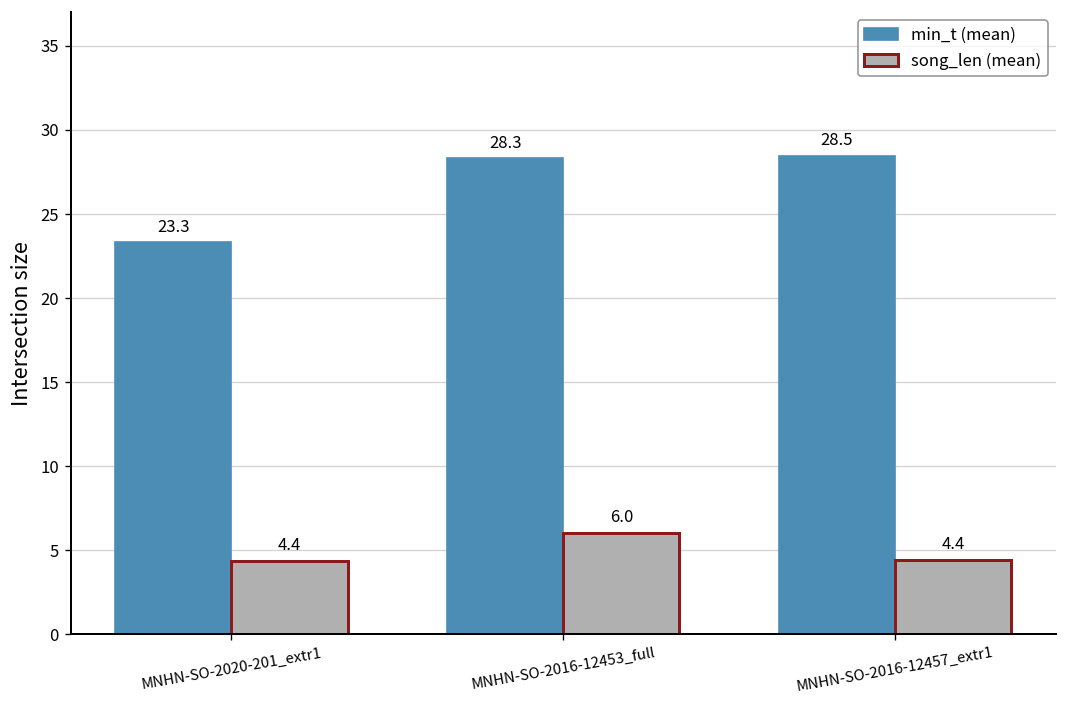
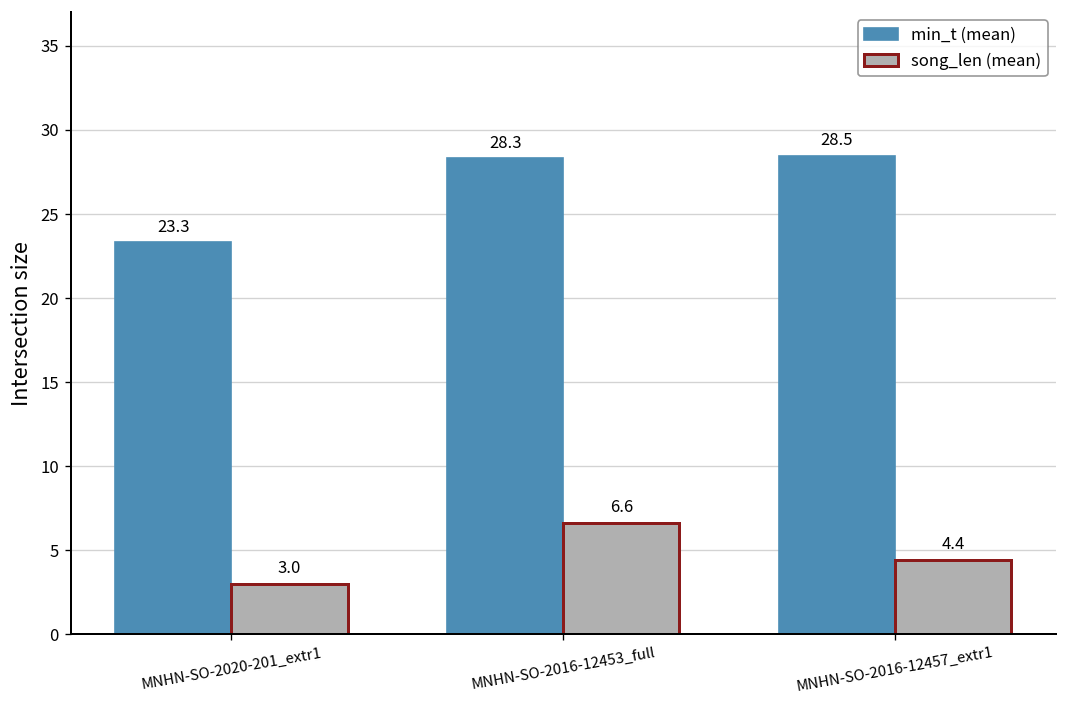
  {
    "min_t (mean)": {
      "MNHN-SO-2020-201_extr1": 23.3,
      "MNHN-SO-2016-12453_full": 28.3,
      "MNHN-SO-2016-12457_extr1": 28.5
    },
    "song_len (mean)": {
-     "MNHN-SO-2020-201_extr1": 4.4,
-     "MNHN-SO-2016-12453_full": 6.0,
+     "MNHN-SO-2020-201_extr1": 3.0,
+     "MNHN-SO-2016-12453_full": 6.6,
      "MNHN-SO-2016-12457_extr1": 4.4
    }
  }
